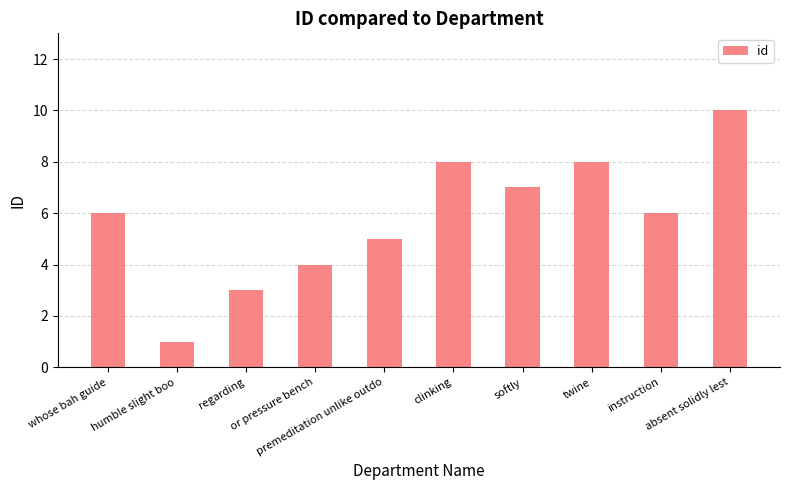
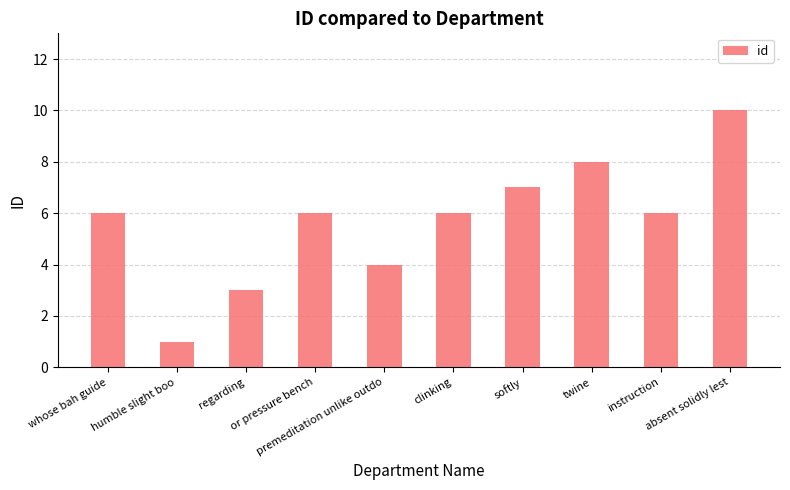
  {
    "whose bah guide": 6,
    "humble slight boo": 1,
    "regarding": 3,
-   "or pressure bench": 4,
-   "premeditation unlike outdo": 5,
-   "clinking": 8,
+   "or pressure bench": 6,
+   "premeditation unlike outdo": 4,
+   "clinking": 6,
    "softly": 7,
    "twine": 8,
    "instruction": 6,
    "absent solidly lest": 10
  }
